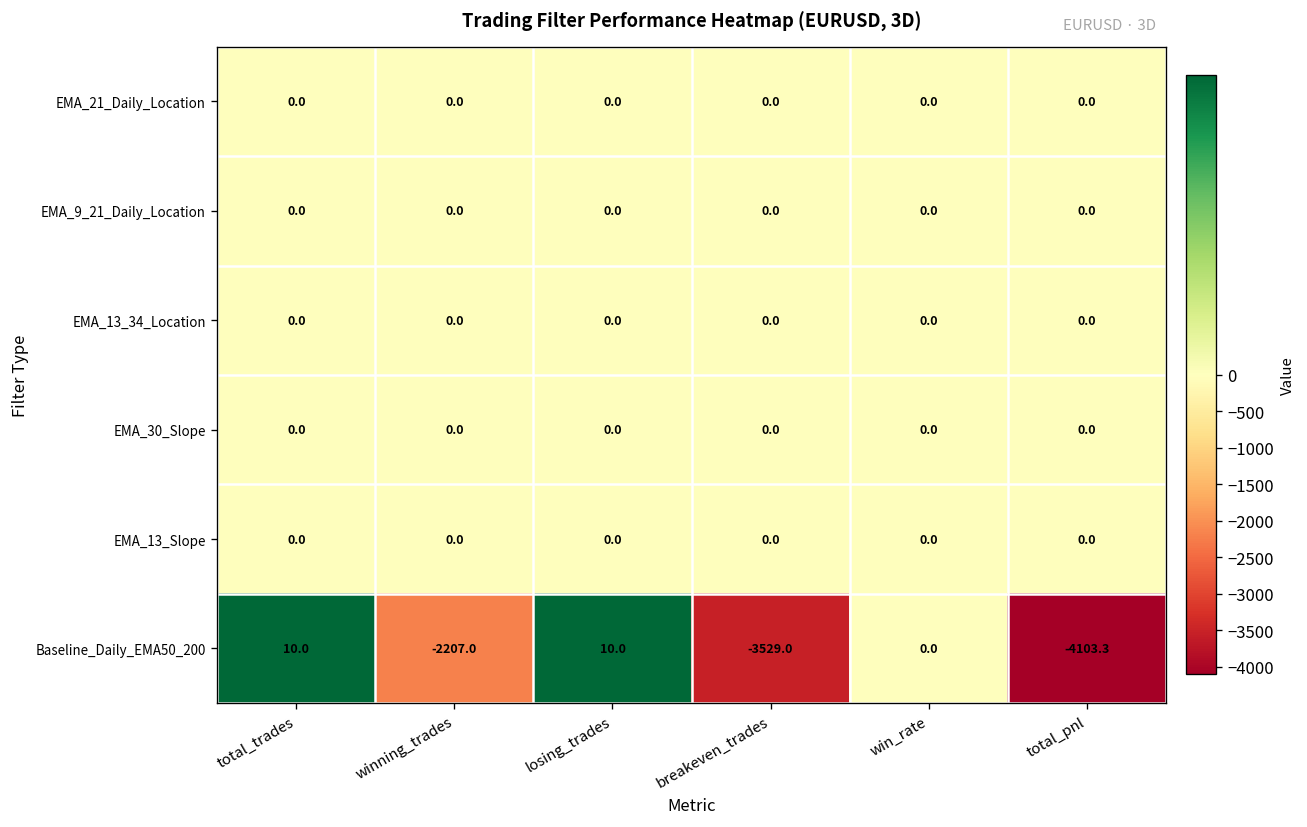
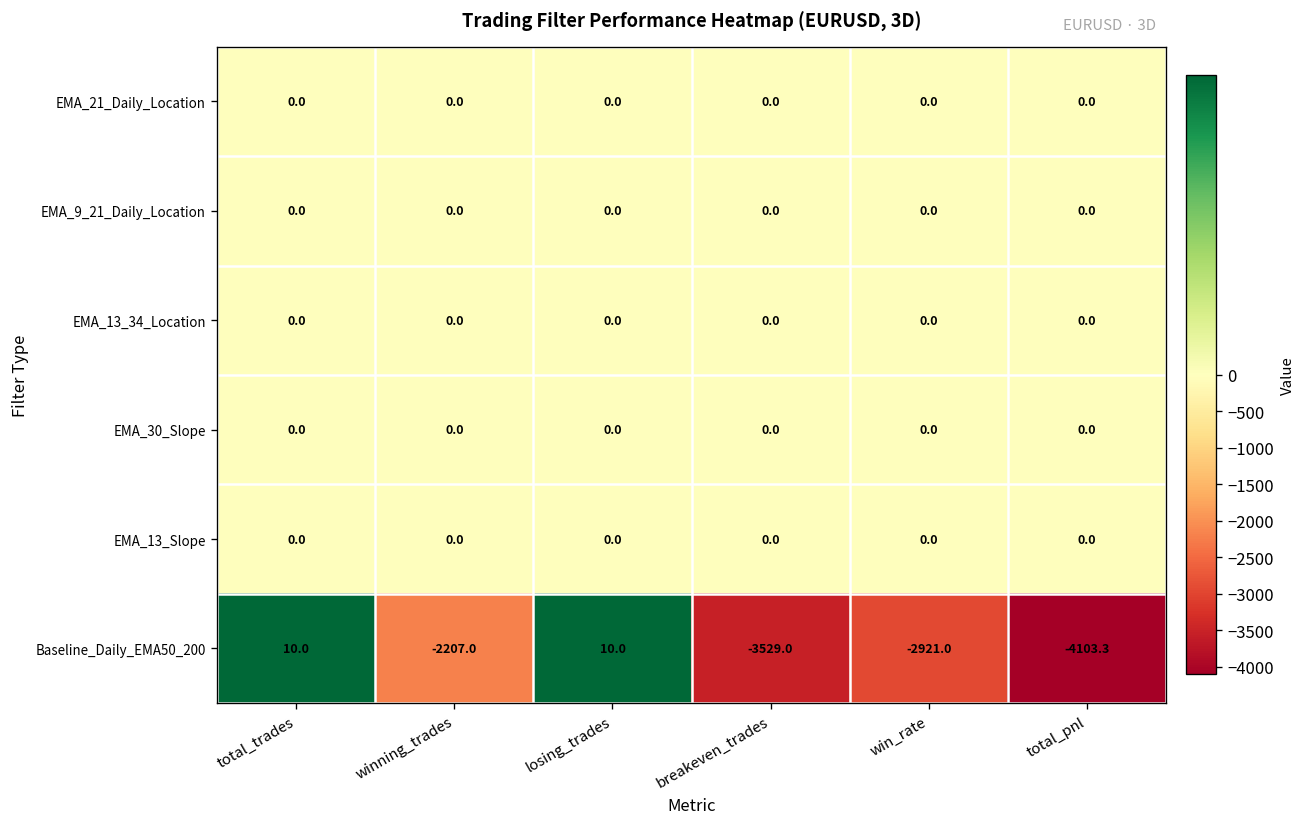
  {
    "EMA_21_Daily_Location": {
      "total_trades": 0.0,
      "winning_trades": 0.0,
      "losing_trades": 0.0,
      "breakeven_trades": 0.0,
      "win_rate": 0.0,
      "total_pnl": 0.0
    },
    "EMA_9_21_Daily_Location": {
      "total_trades": 0.0,
      "winning_trades": 0.0,
      "losing_trades": 0.0,
      "breakeven_trades": 0.0,
      "win_rate": 0.0,
      "total_pnl": 0.0
    },
    "EMA_13_34_Location": {
      "total_trades": 0.0,
      "winning_trades": 0.0,
      "losing_trades": 0.0,
      "breakeven_trades": 0.0,
      "win_rate": 0.0,
      "total_pnl": 0.0
    },
    "EMA_30_Slope": {
      "total_trades": 0.0,
      "winning_trades": 0.0,
      "losing_trades": 0.0,
      "breakeven_trades": 0.0,
      "win_rate": 0.0,
      "total_pnl": 0.0
    },
    "EMA_13_Slope": {
      "total_trades": 0.0,
      "winning_trades": 0.0,
      "losing_trades": 0.0,
      "breakeven_trades": 0.0,
      "win_rate": 0.0,
      "total_pnl": 0.0
    },
    "Baseline_Daily_EMA50_200": {
      "total_trades": 10.0,
      "winning_trades": -2207.0,
      "losing_trades": 10.0,
      "breakeven_trades": -3529.0,
-     "win_rate": 0.0,
+     "win_rate": -2921.0,
      "total_pnl": -4103.3
    }
  }
